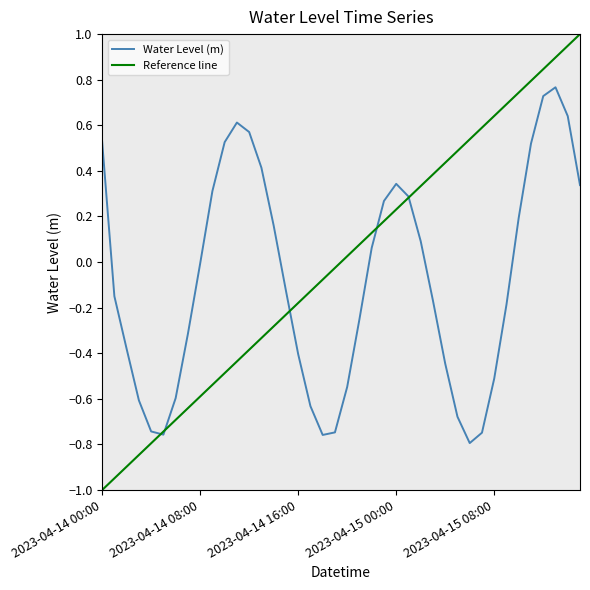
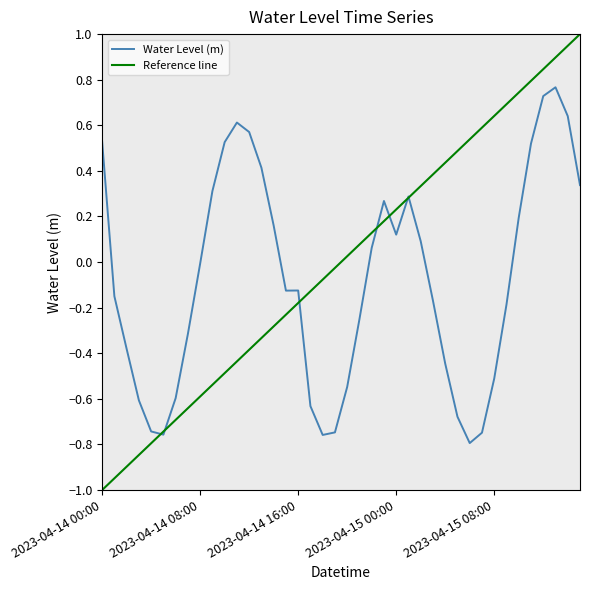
  {
    "Water Level (m)": {
      "2023-04-14 00:00": 0.53,
      "2023-04-14 08:00": -0.01,
-     "2023-04-14 16:00": -0.40,
-     "2023-04-15 00:00": 0.34,
+     "2023-04-14 16:00": -0.12,
+     "2023-04-15 00:00": 0.12,
      "2023-04-15 08:00": -0.51
    },
    "Reference line": {
      "2023-04-14 00:00": -1.00
    }
  }
